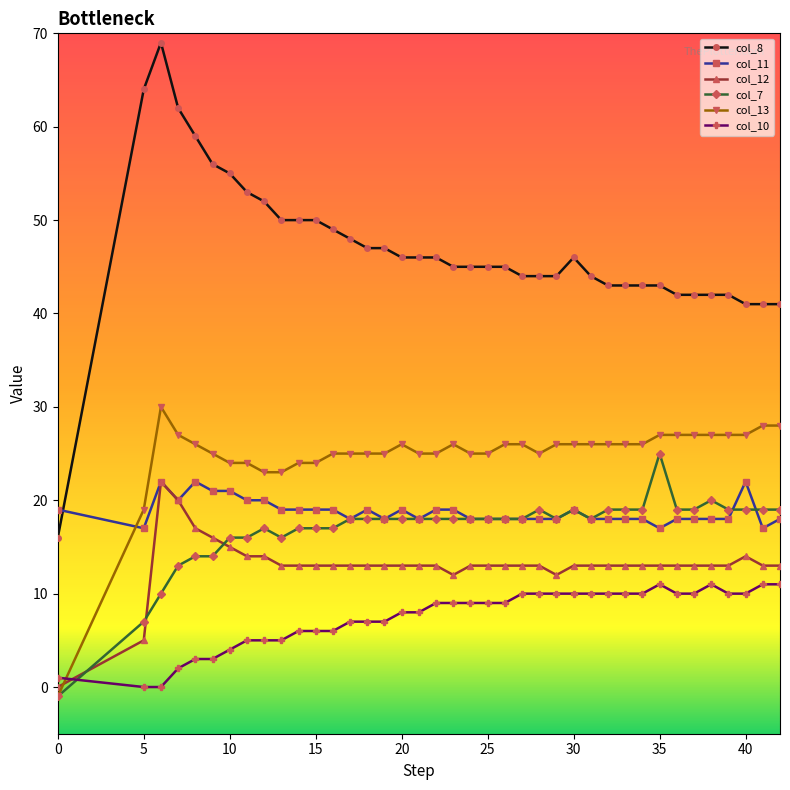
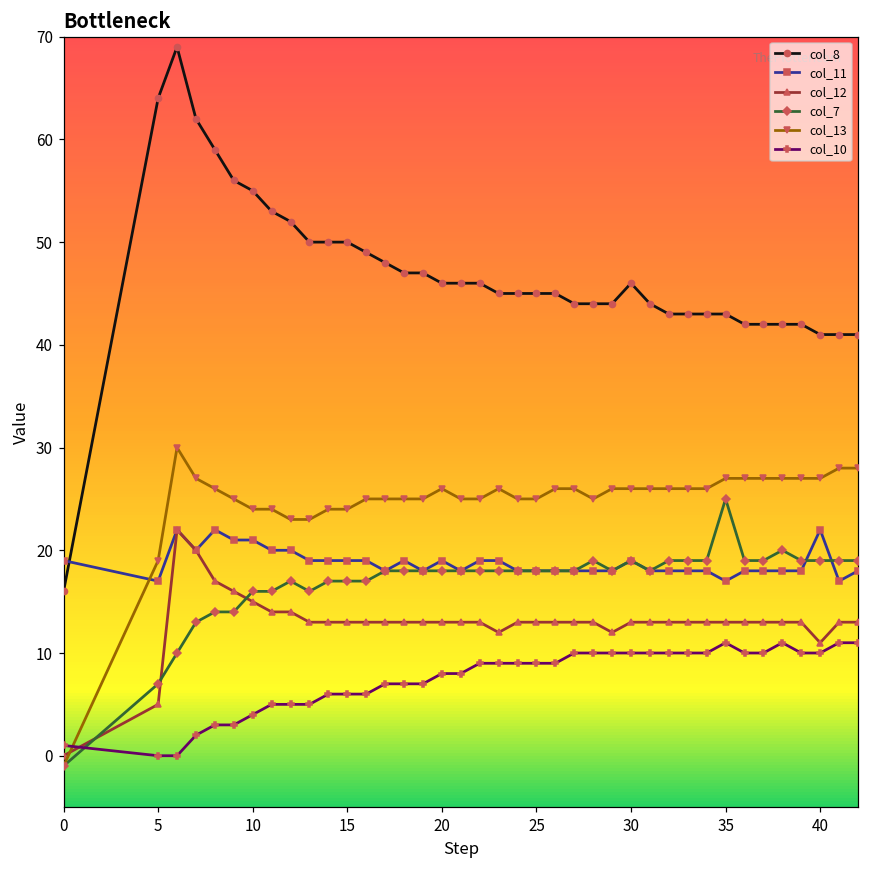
  {
    "col_8": {
      "0": 16,
      "5": 64,
      "10": 55,
      "15": 50,
      "20": 46,
      "25": 45,
      "30": 46,
      "35": 43,
      "40": 41
    },
    "col_11": {
      "0": 19,
      "5": 17,
      "10": 21,
      "15": 19,
      "20": 19,
      "35": 17,
      "40": 22
    },
    "col_12": {
      "0": 0,
      "5": 5,
      "10": 15,
      "15": 13,
      "20": 13,
      "25": 13,
      "30": 13,
      "35": 13,
-     "40": 14
+     "40": 11
    },
    "col_7": {
      "5": 7,
      "10": 16,
      "15": 17,
      "20": 18,
      "35": 25,
      "40": 19
    },
    "col_13": {
      "5": 19,
      "10": 24,
      "15": 24,
      "20": 26,
      "25": 25,
      "30": 26,
      "35": 27,
      "40": 27
    },
    "col_10": {
      "0": 1,
      "5": 0,
      "10": 4,
      "15": 6,
      "20": 8,
      "25": 9,
      "30": 10,
      "35": 11,
      "40": 10
    }
  }
